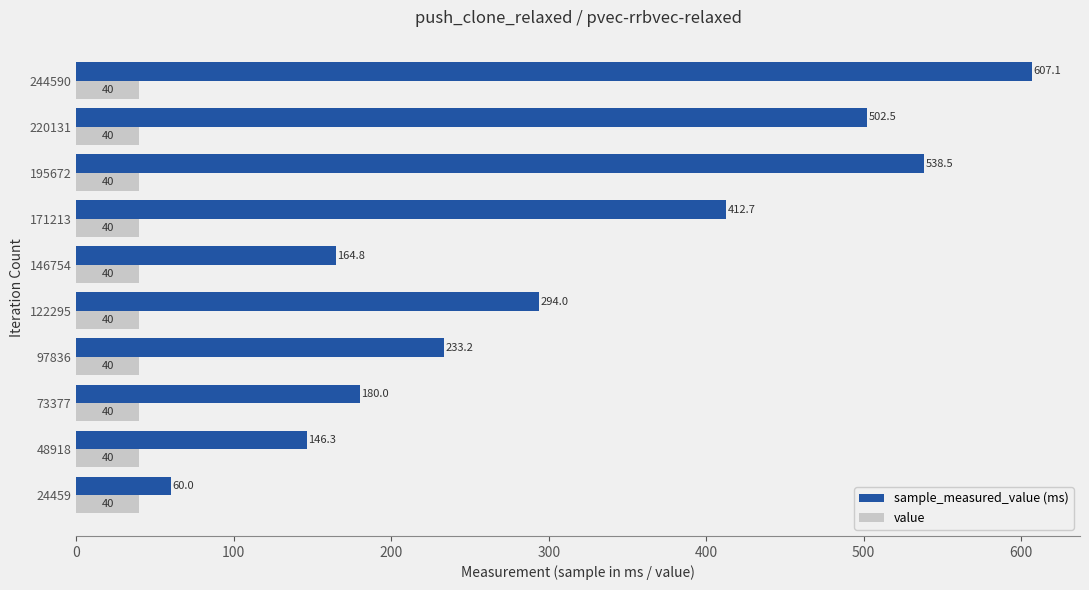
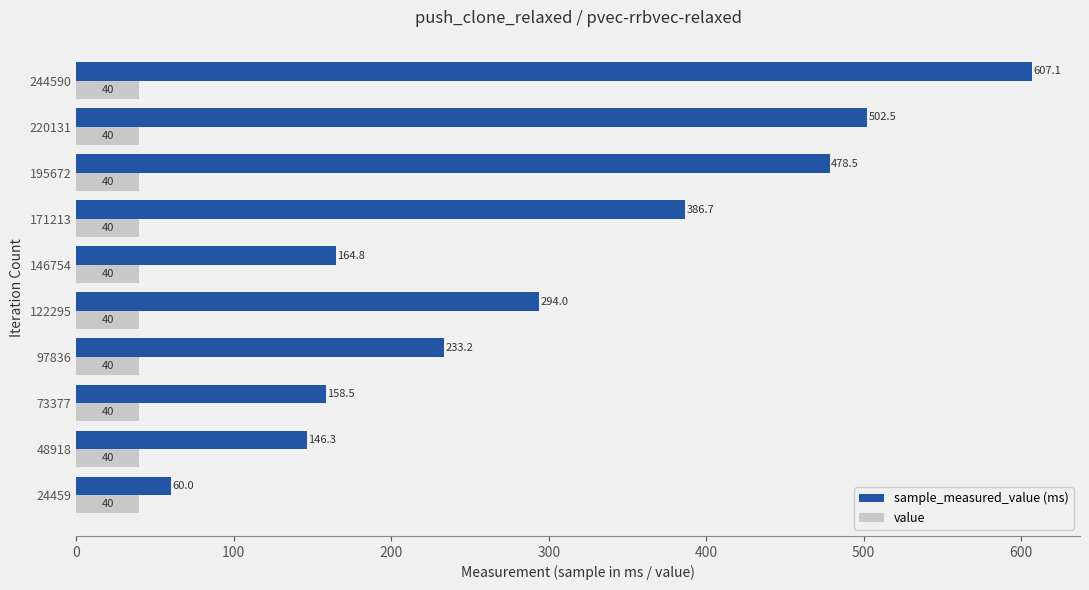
  {
    "sample_measured_value (ms)": {
      "244590": 607.1,
      "220131": 502.5,
-     "195672": 538.5,
-     "171213": 412.7,
+     "195672": 478.5,
+     "171213": 386.7,
      "146754": 164.8,
      "122295": 294.0,
      "97836": 233.2,
-     "73377": 180.0,
+     "73377": 158.5,
      "48918": 146.3,
      "24459": 60.0
    },
    "value": {
      "244590": 40,
      "220131": 40,
      "195672": 40,
      "171213": 40,
      "146754": 40,
      "122295": 40,
      "97836": 40,
      "73377": 40,
      "48918": 40,
      "24459": 40
    }
  }
